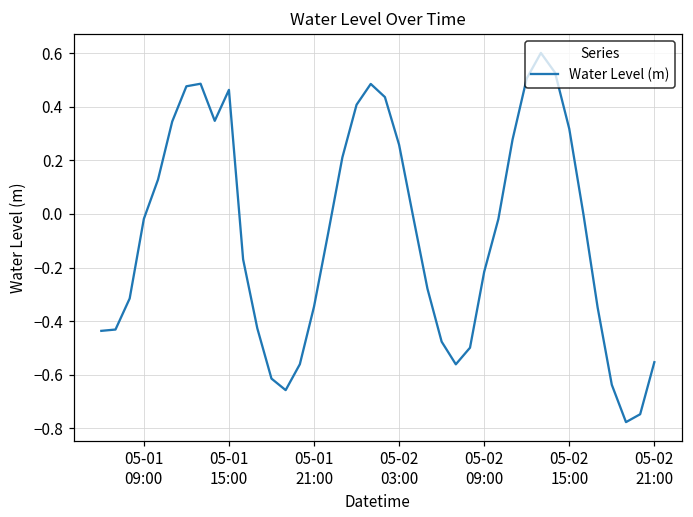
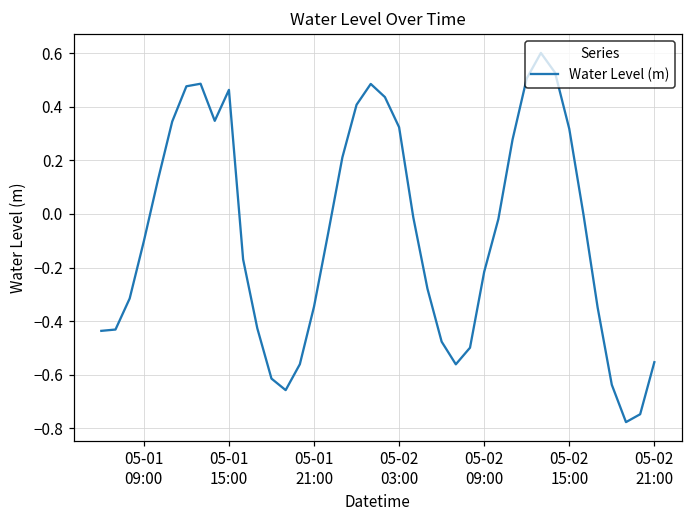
  {
-   "05-01 09:00": -0.02,
+   "05-01 09:00": -0.10,
    "05-01 15:00": 0.46,
    "05-01 21:00": -0.35,
-   "05-02 03:00": 0.26,
+   "05-02 03:00": 0.32,
    "05-02 09:00": -0.22,
    "05-02 15:00": 0.32,
    "05-02 21:00": -0.55
  }
